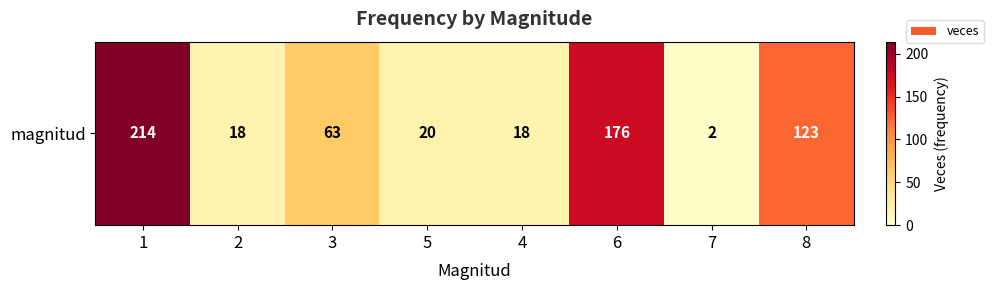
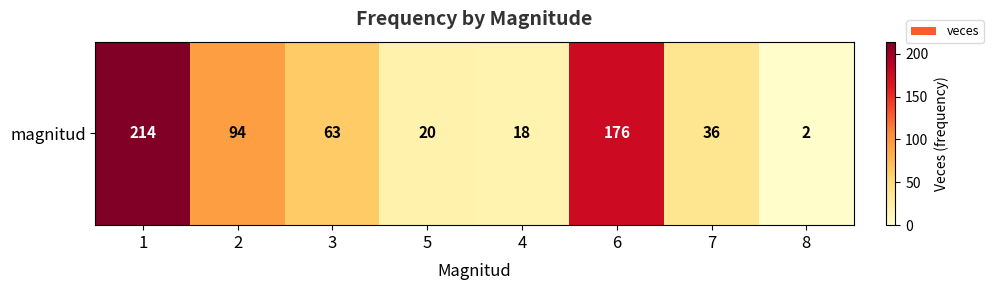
  {
    "magnitud": {
      "1": 214,
-     "2": 18,
+     "2": 94,
      "3": 63,
      "5": 20,
      "4": 18,
      "6": 176,
-     "7": 2,
-     "8": 123
+     "7": 36,
+     "8": 2
    }
  }
